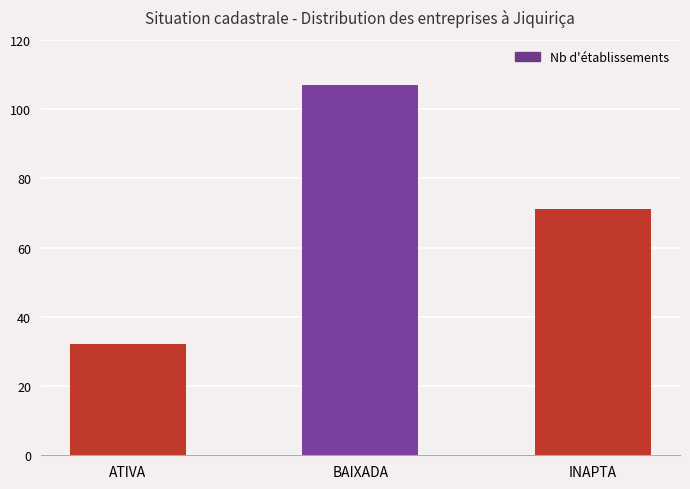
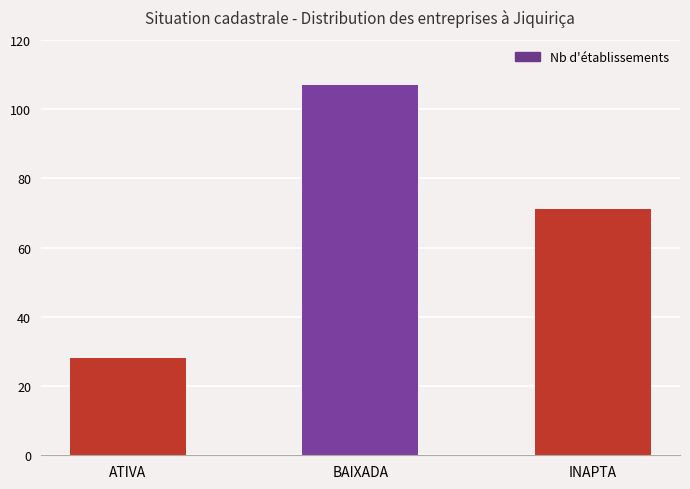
  {
-   "ATIVA": 32,
+   "ATIVA": 28,
    "BAIXADA": 107,
    "INAPTA": 71
  }
